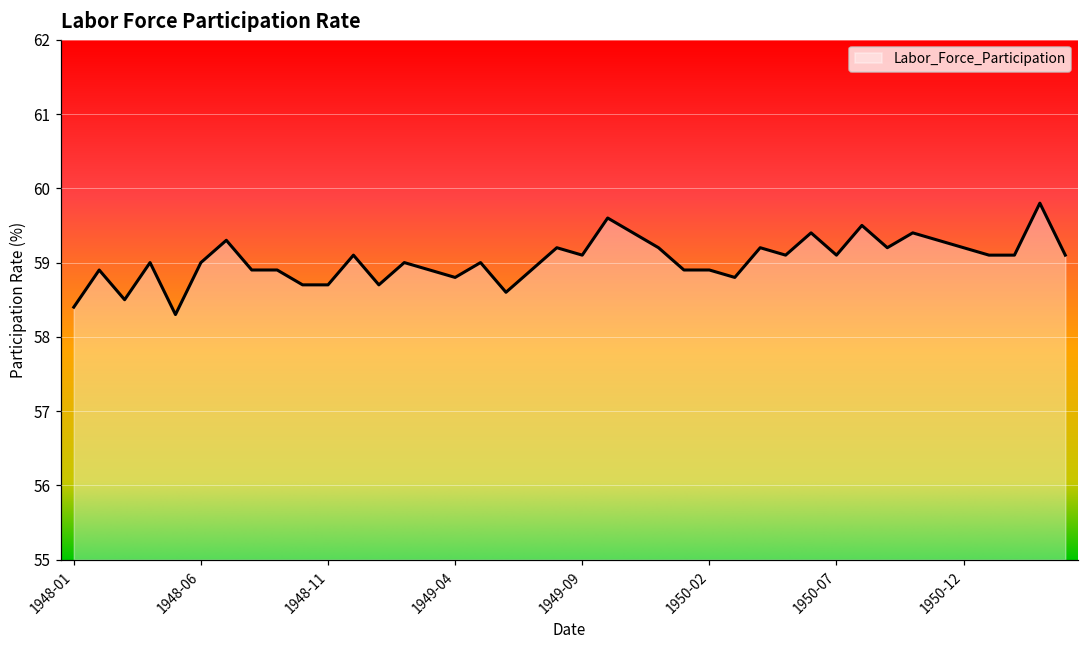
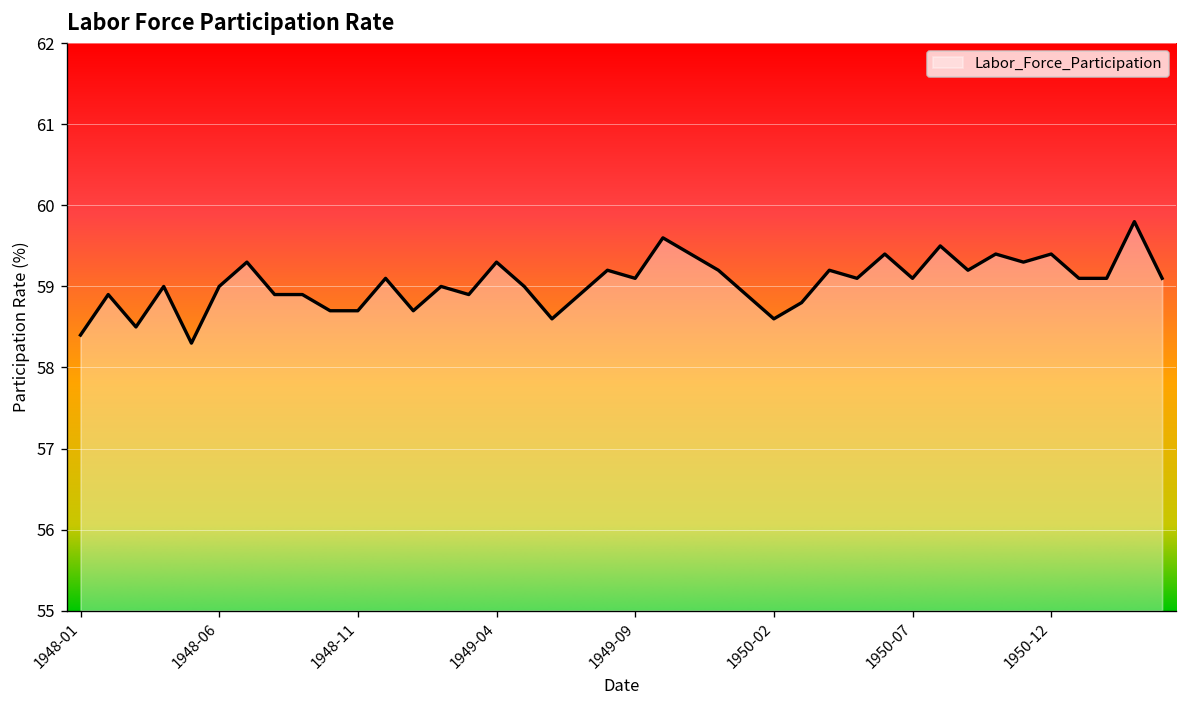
  {
    "1948-01": 58.4,
    "1948-06": 59.0,
    "1948-11": 58.7,
-   "1949-04": 58.8,
+   "1949-04": 59.3,
    "1949-09": 59.1,
-   "1950-02": 58.9,
+   "1950-02": 58.6,
    "1950-07": 59.1,
-   "1950-12": 59.2
+   "1950-12": 59.4
  }
